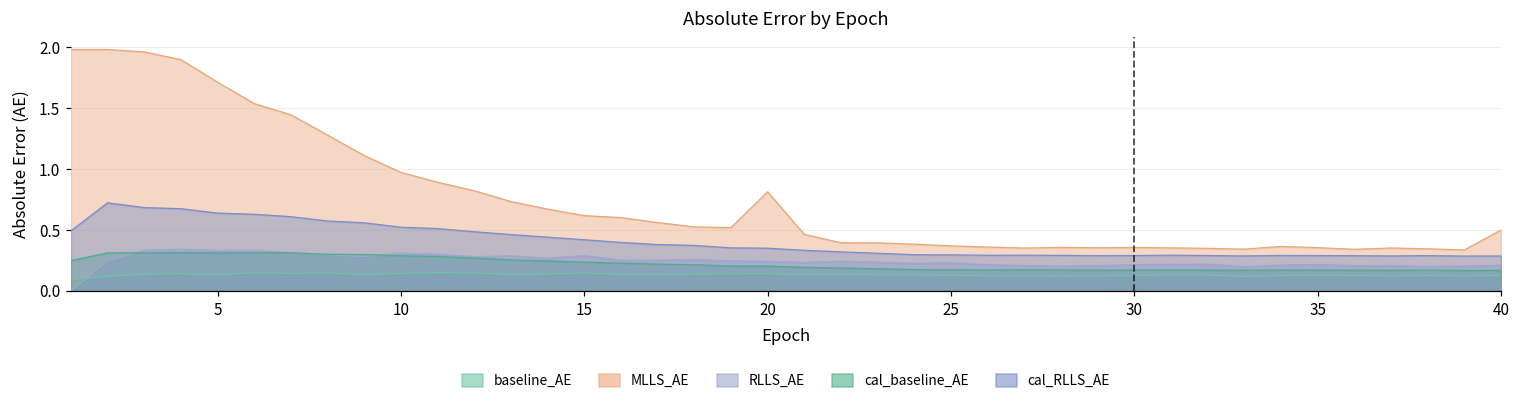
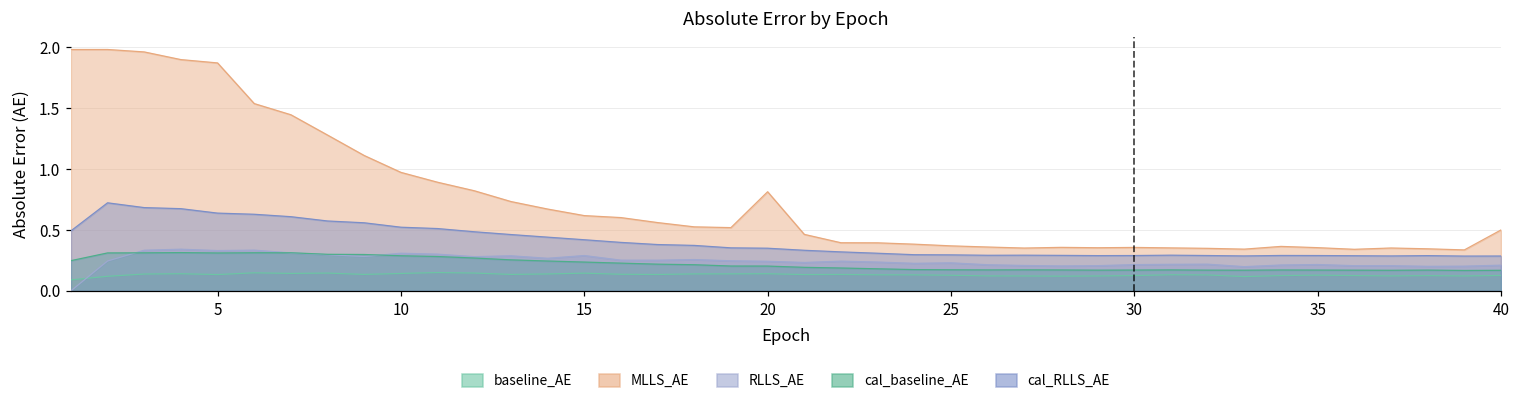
  {
    "MLLS_AE": {
-     "5": 1.71,
+     "5": 1.87,
      "10": 0.97,
      "15": 0.62,
      "20": 0.81,
      "25": 0.37,
      "30": 0.36,
      "35": 0.35,
      "40": 0.50
    }
  }
